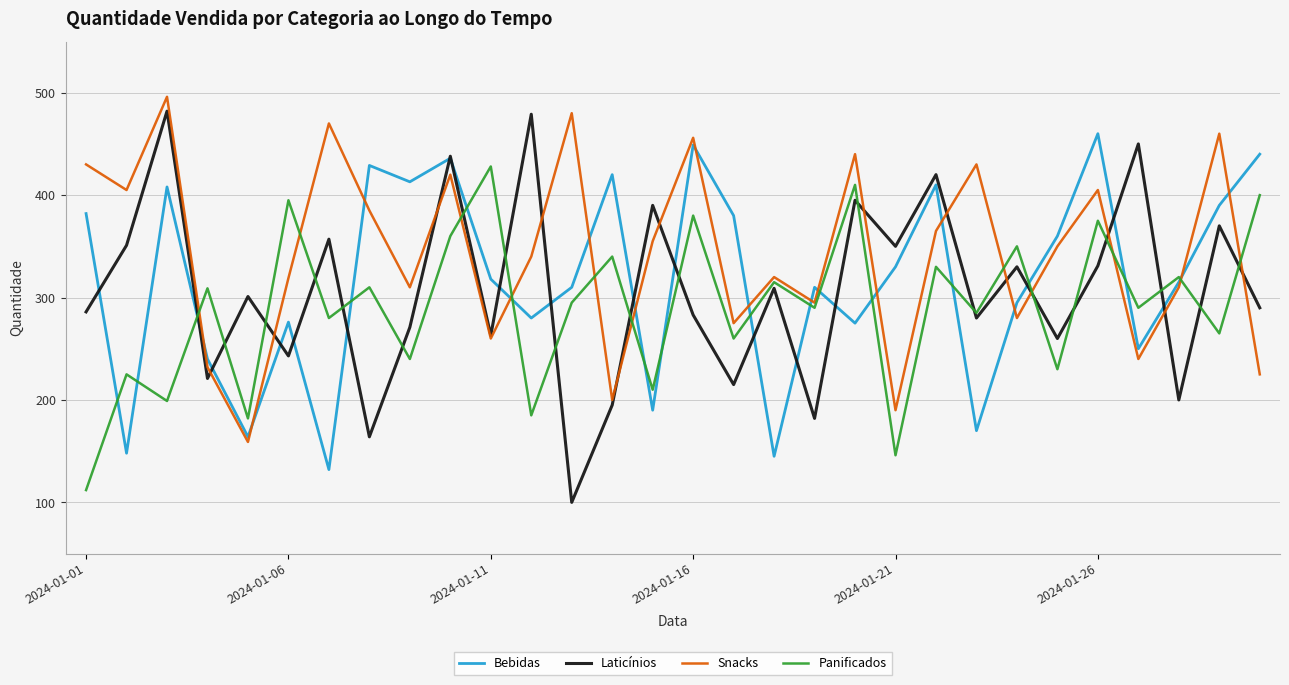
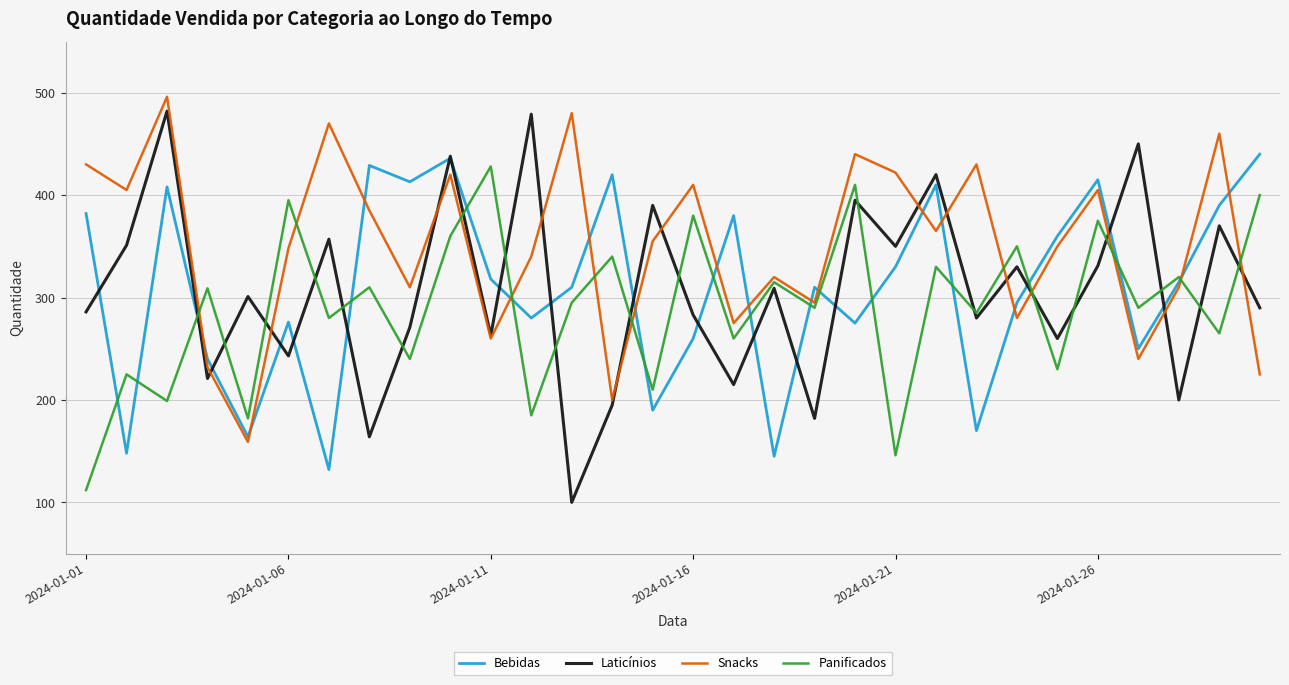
  {
    "Bebidas": {
      "2024-01-01": 382,
      "2024-01-06": 276,
      "2024-01-11": 318,
-     "2024-01-16": 449,
+     "2024-01-16": 260,
      "2024-01-21": 330,
-     "2024-01-26": 460
+     "2024-01-26": 415
    },
    "Laticínios": {
      "2024-01-01": 286,
      "2024-01-06": 243,
      "2024-01-11": 263,
      "2024-01-16": 283,
      "2024-01-21": 350,
      "2024-01-26": 331
    },
    "Snacks": {
      "2024-01-01": 430,
-     "2024-01-06": 319,
+     "2024-01-06": 348,
      "2024-01-11": 260,
-     "2024-01-16": 456,
-     "2024-01-21": 190,
+     "2024-01-16": 410,
+     "2024-01-21": 422,
      "2024-01-26": 405
    },
    "Panificados": {
      "2024-01-01": 112,
      "2024-01-06": 395,
      "2024-01-11": 428,
      "2024-01-16": 380,
      "2024-01-21": 146,
      "2024-01-26": 375
    }
  }
